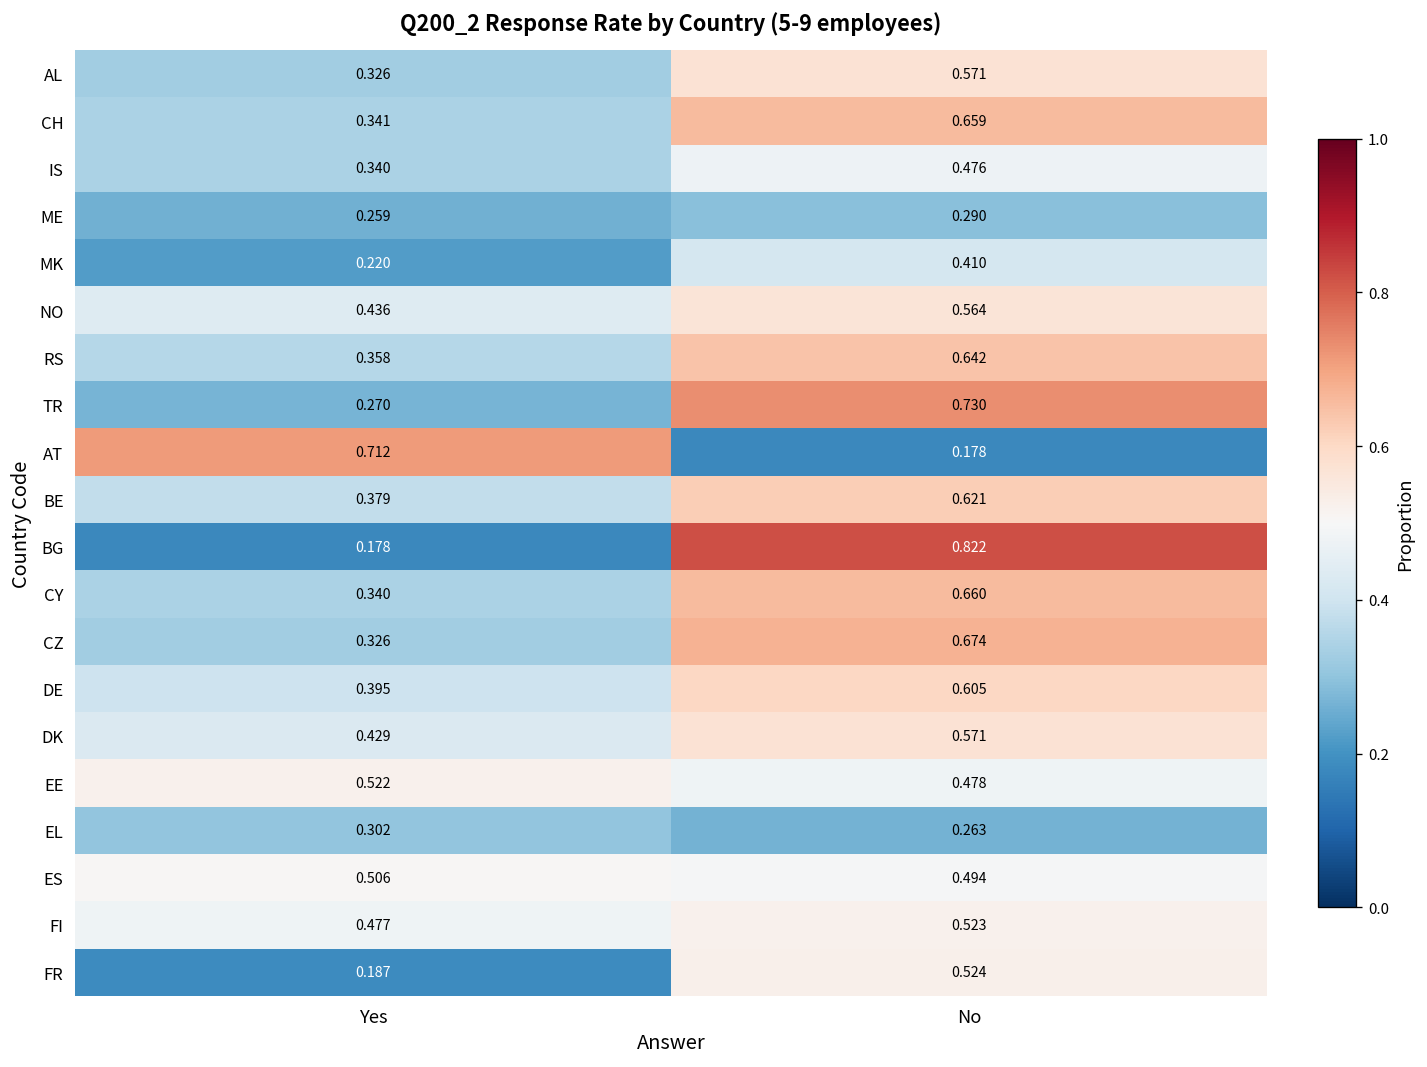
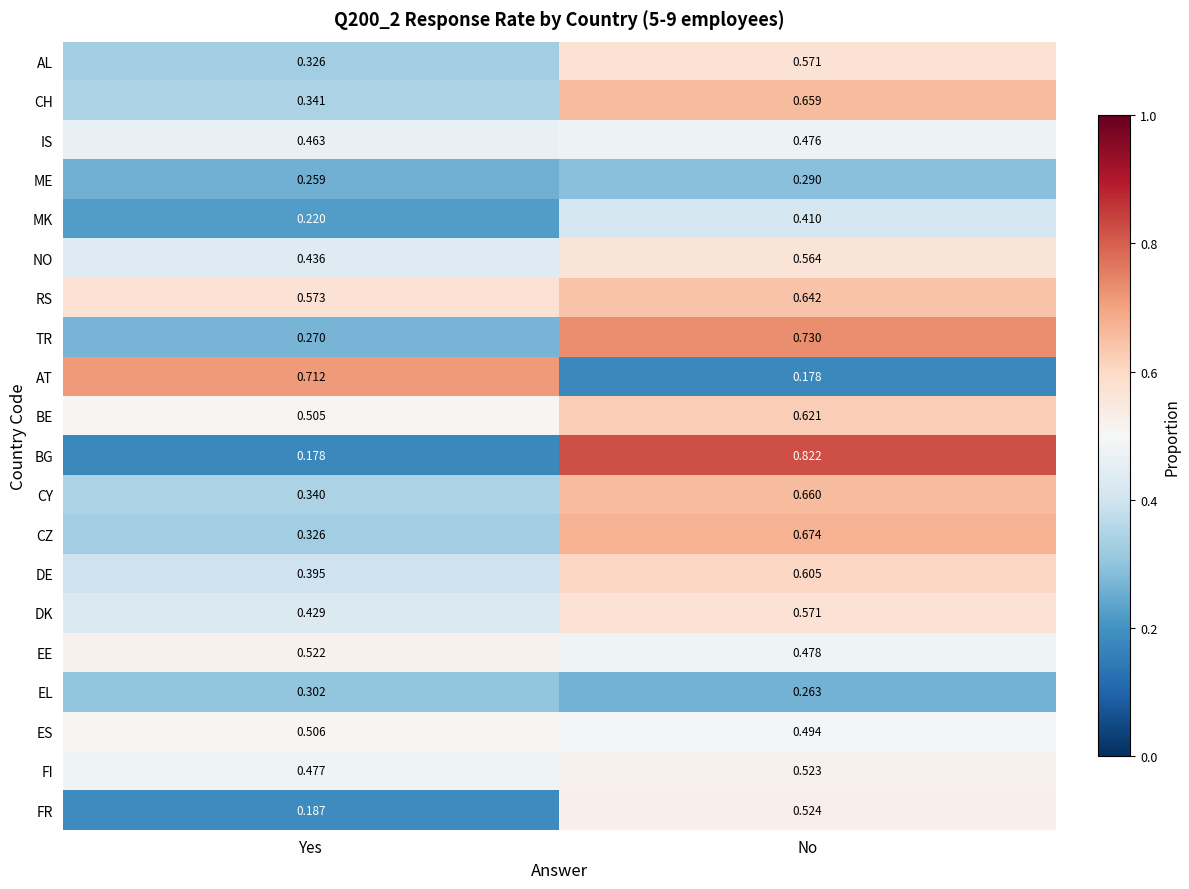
  {
    "AL": {
      "Yes": 0.326,
      "No": 0.571
    },
    "CH": {
      "Yes": 0.341,
      "No": 0.659
    },
    "IS": {
-     "Yes": 0.340,
+     "Yes": 0.463,
      "No": 0.476
    },
    "ME": {
      "Yes": 0.259,
      "No": 0.290
    },
    "MK": {
      "Yes": 0.220,
      "No": 0.410
    },
    "NO": {
      "Yes": 0.436,
      "No": 0.564
    },
    "RS": {
-     "Yes": 0.358,
+     "Yes": 0.573,
      "No": 0.642
    },
    "TR": {
      "Yes": 0.270,
      "No": 0.730
    },
    "AT": {
      "Yes": 0.712,
      "No": 0.178
    },
    "BE": {
-     "Yes": 0.379,
+     "Yes": 0.505,
      "No": 0.621
    },
    "BG": {
      "Yes": 0.178,
      "No": 0.822
    },
    "CY": {
      "Yes": 0.340,
      "No": 0.660
    },
    "CZ": {
      "Yes": 0.326,
      "No": 0.674
    },
    "DE": {
      "Yes": 0.395,
      "No": 0.605
    },
    "DK": {
      "Yes": 0.429,
      "No": 0.571
    },
    "EE": {
      "Yes": 0.522,
      "No": 0.478
    },
    "EL": {
      "Yes": 0.302,
      "No": 0.263
    },
    "ES": {
      "Yes": 0.506,
      "No": 0.494
    },
    "FI": {
      "Yes": 0.477,
      "No": 0.523
    },
    "FR": {
      "Yes": 0.187,
      "No": 0.524
    }
  }
